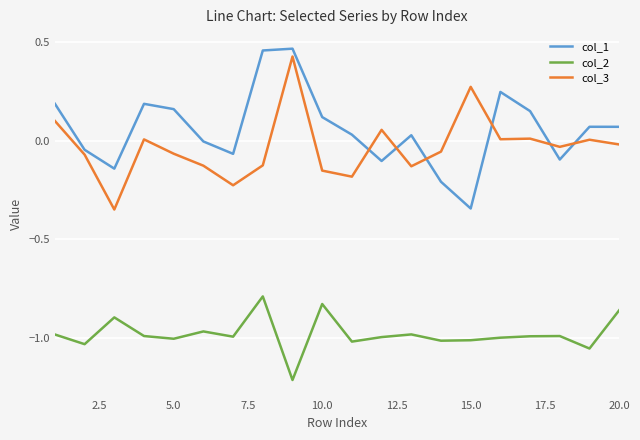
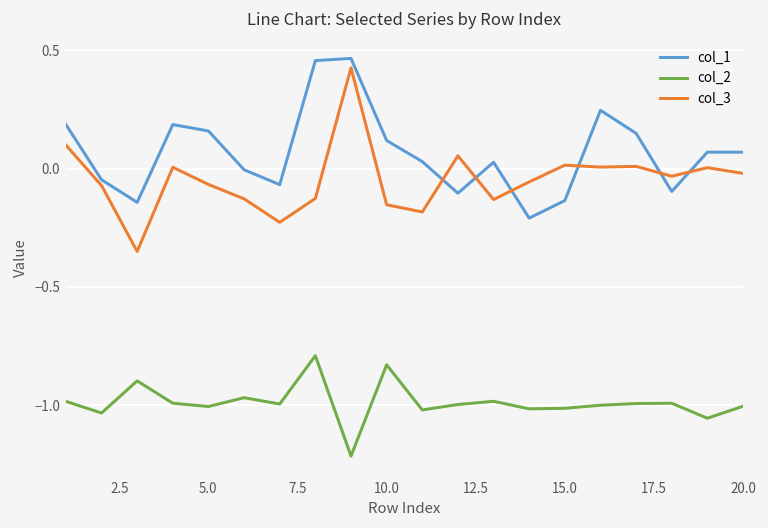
  {
    "col_1": {
      "5.0": 0.16,
      "10.0": 0.12,
-     "15.0": -0.34,
+     "15.0": -0.14,
      "20.0": 0.07
    },
    "col_2": {
      "5.0": -1.01,
      "10.0": -0.83,
      "15.0": -1.01,
-     "20.0": -0.86
+     "20.0": -1.00
    },
    "col_3": {
      "5.0": -0.07,
      "10.0": -0.15,
-     "15.0": 0.27,
+     "15.0": 0.01,
      "20.0": -0.02
    }
  }
